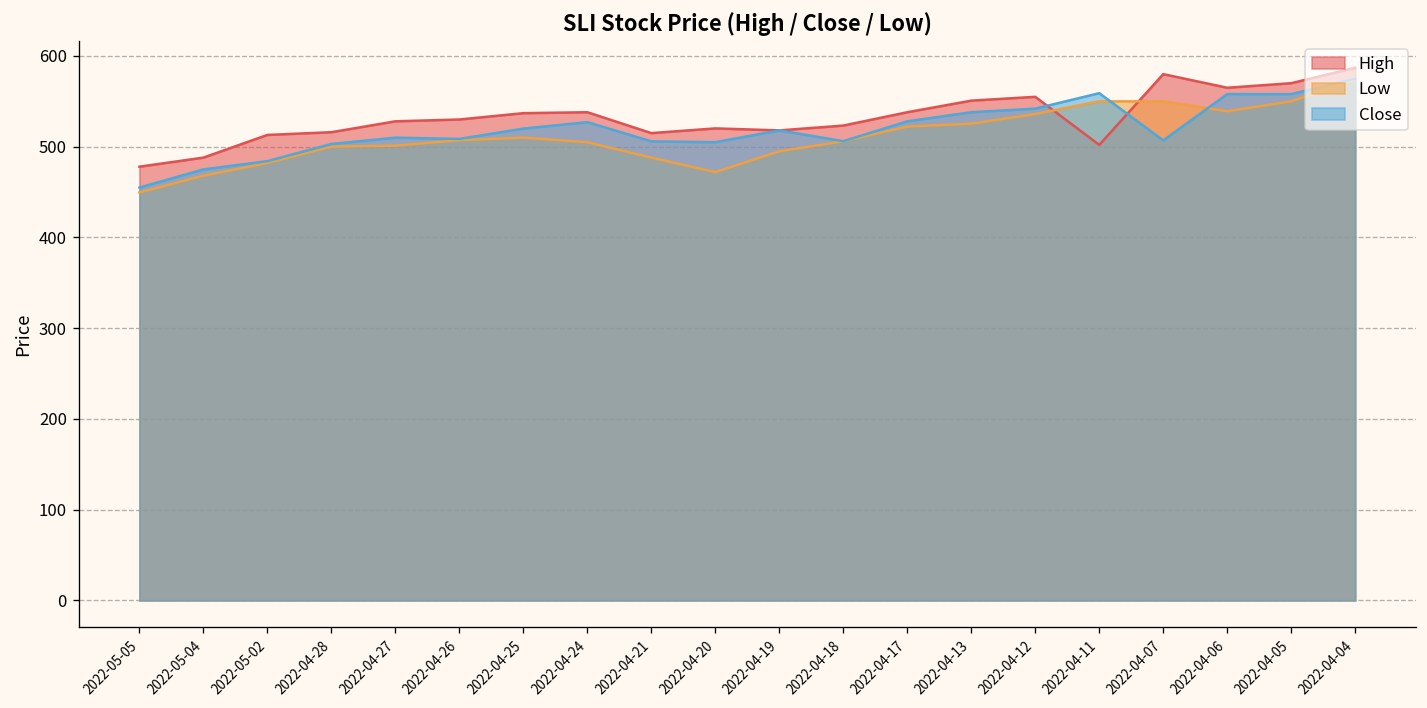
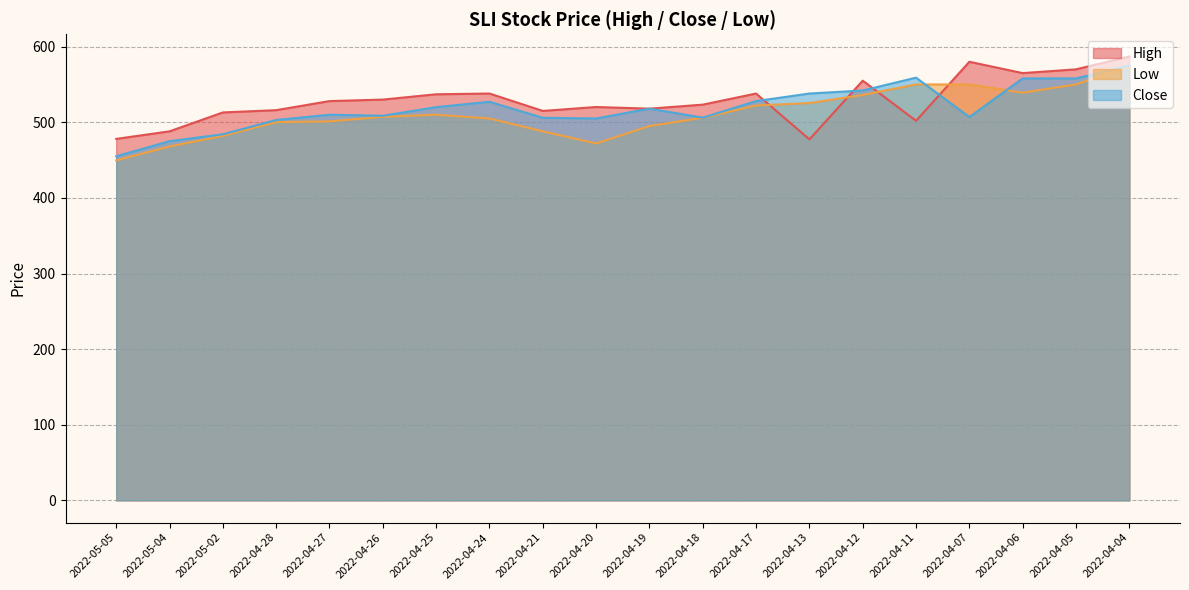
  {
    "High": {
      "2022-05-05": 480,
      "2022-05-04": 490,
      "2022-05-02": 510,
      "2022-04-28": 520,
      "2022-04-27": 530,
      "2022-04-26": 530,
      "2022-04-25": 540,
      "2022-04-24": 540,
      "2022-04-21": 520,
      "2022-04-20": 520,
      "2022-04-18": 520,
      "2022-04-17": 540,
-     "2022-04-13": 550,
+     "2022-04-13": 480,
      "2022-04-12": 560,
      "2022-04-11": 500,
      "2022-04-07": 580,
      "2022-04-06": 570,
      "2022-04-05": 570
    },
    "Low": {
      "2022-05-05": 450,
      "2022-05-04": 470,
      "2022-04-27": 500,
      "2022-04-25": 510,
      "2022-04-24": 510,
      "2022-04-21": 490,
      "2022-04-20": 470,
      "2022-04-19": 500,
      "2022-04-17": 520,
      "2022-04-13": 530,
      "2022-04-12": 540,
      "2022-04-11": 550,
      "2022-04-07": 550,
      "2022-04-06": 540,
      "2022-04-05": 550
    },
    "Close": {
      "2022-05-05": 460,
      "2022-05-04": 480,
      "2022-04-27": 510,
      "2022-04-25": 520,
      "2022-04-24": 530,
      "2022-04-21": 510,
      "2022-04-20": 510,
      "2022-04-17": 530,
      "2022-04-13": 540,
      "2022-04-12": 540,
      "2022-04-11": 560,
      "2022-04-07": 510,
      "2022-04-06": 560,
      "2022-04-05": 560
    }
  }
